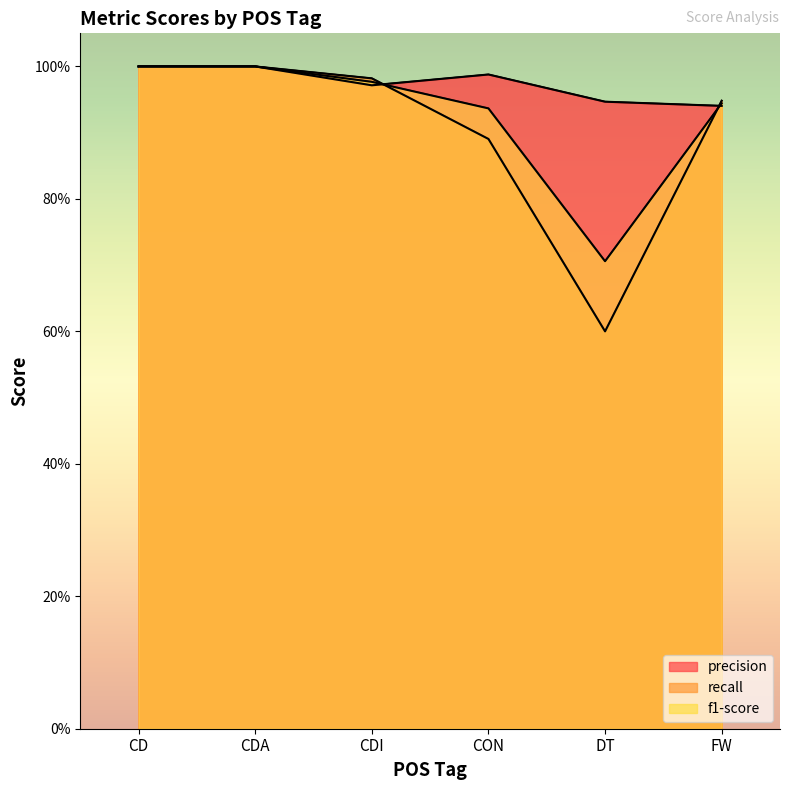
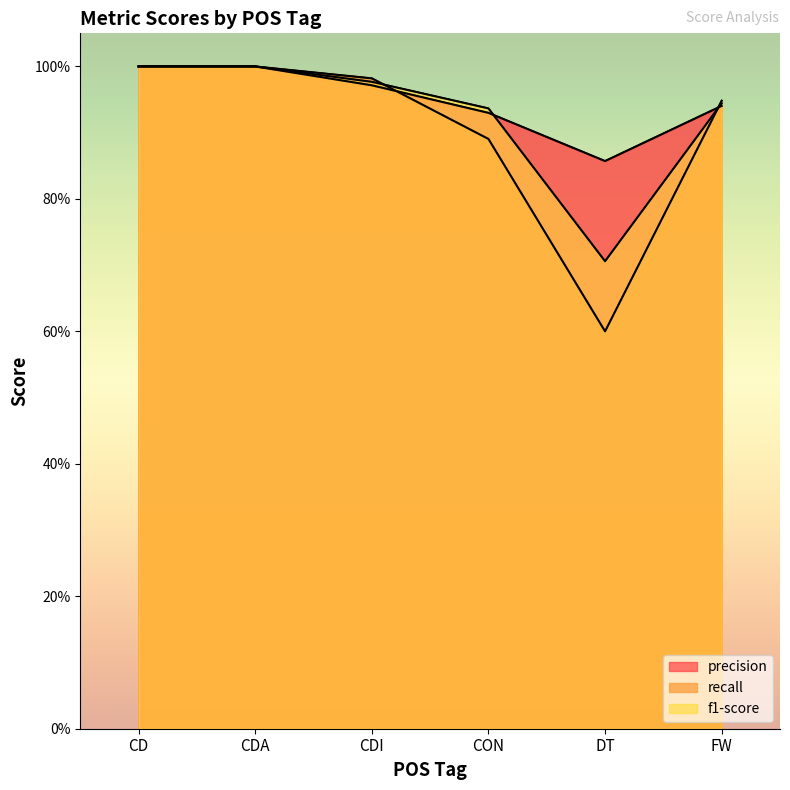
  {
    "precision": {
      "CDI": "97%",
-     "CON": "99%",
-     "DT": "95%",
+     "CON": "93%",
+     "DT": "86%",
      "FW": "94%"
    }
  }
